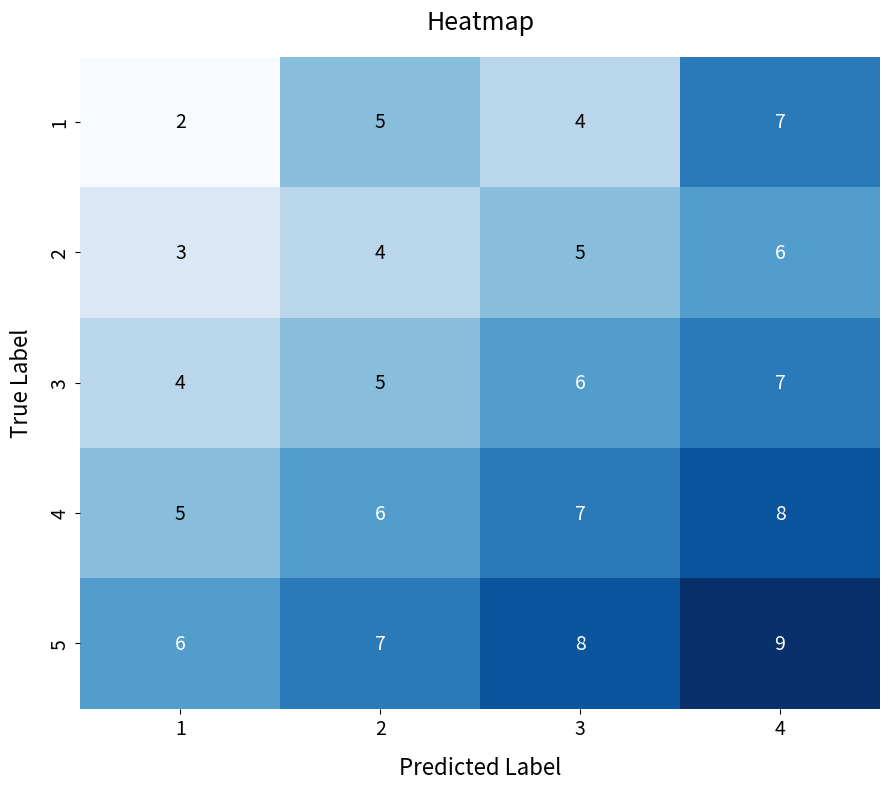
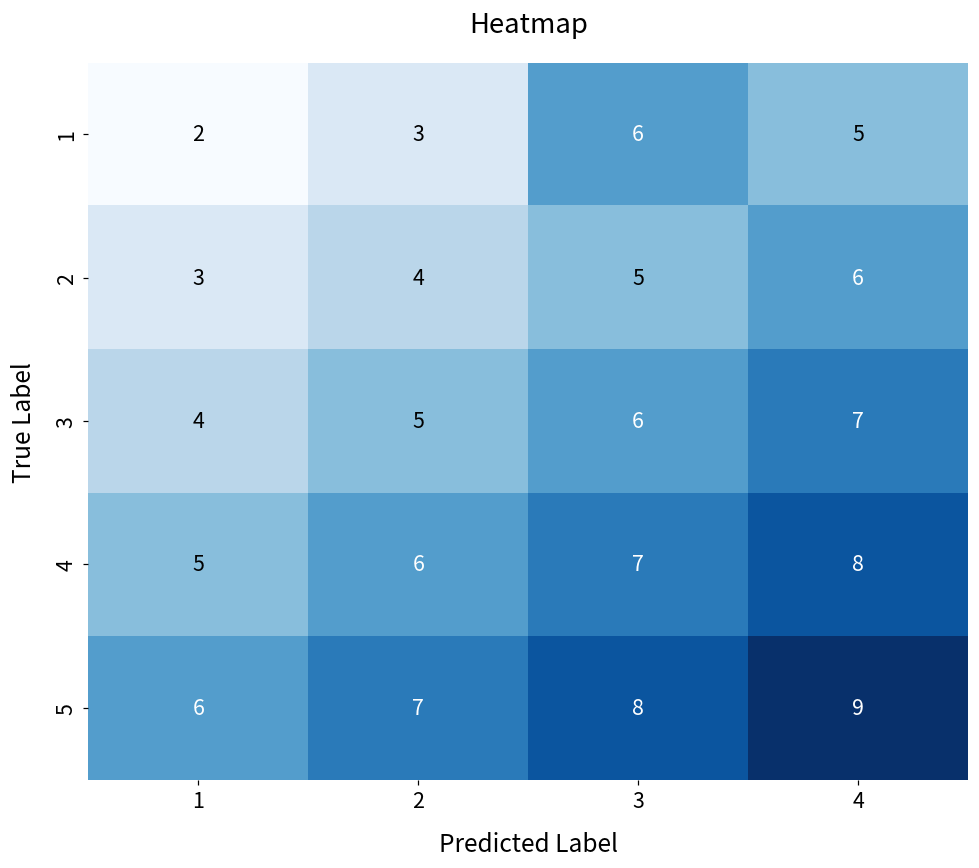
  {
    "1": {
      "1": 2,
-     "2": 5,
-     "3": 4,
-     "4": 7
+     "2": 3,
+     "3": 6,
+     "4": 5
    },
    "2": {
      "1": 3,
      "2": 4,
      "3": 5,
      "4": 6
    },
    "3": {
      "1": 4,
      "2": 5,
      "3": 6,
      "4": 7
    },
    "4": {
      "1": 5,
      "2": 6,
      "3": 7,
      "4": 8
    },
    "5": {
      "1": 6,
      "2": 7,
      "3": 8,
      "4": 9
    }
  }
